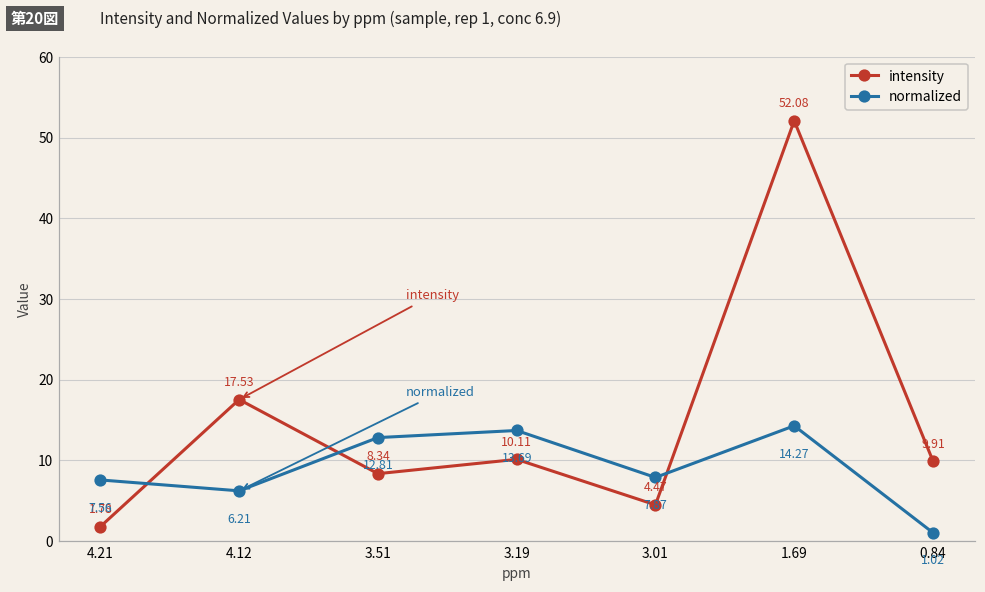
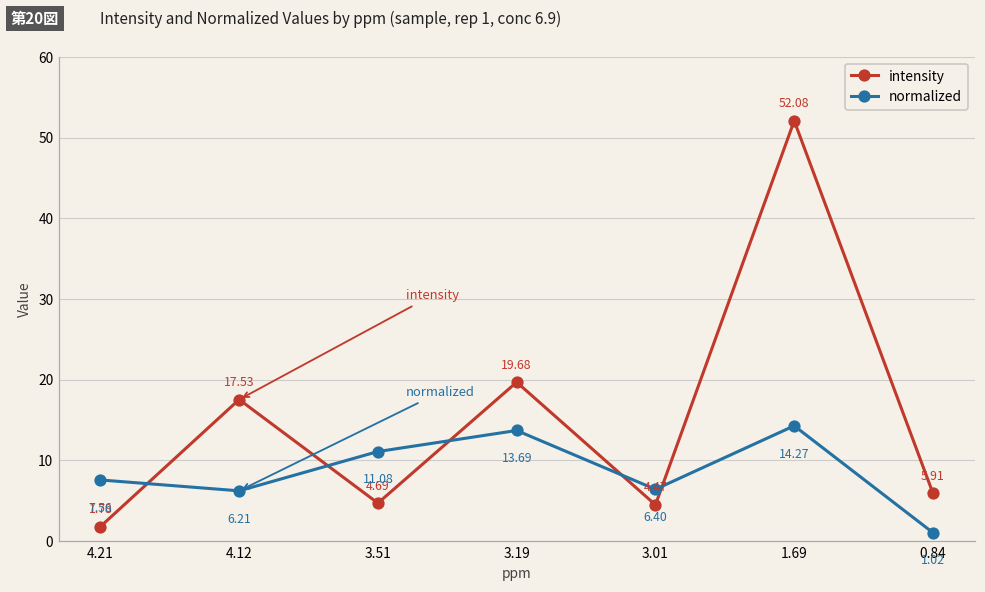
  {
    "intensity": {
-     "3.51": 8.34,
-     "3.19": 10.11,
+     "3.51": 4.69,
+     "3.19": 19.68,
      "1.69": 52.08,
-     "0.84": 9.91
+     "0.84": 5.91
    },
    "normalized": {
      "4.12": 6.21,
-     "3.51": 12.81,
+     "3.51": 11.08,
      "3.19": 13.69,
-     "3.01": 7.87,
+     "3.01": 6.40,
      "1.69": 14.27,
      "0.84": 1.02
    }
  }
